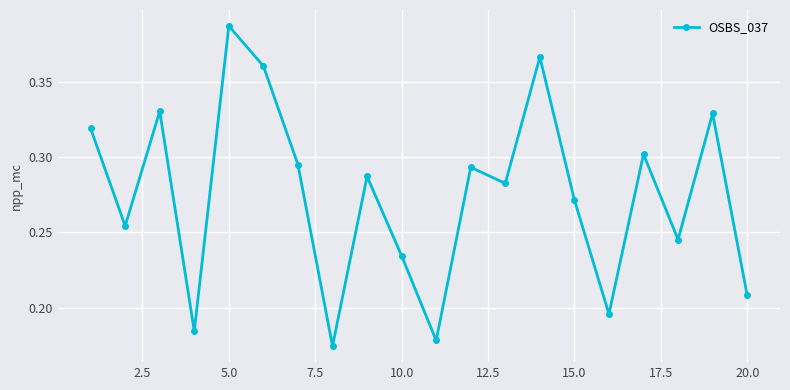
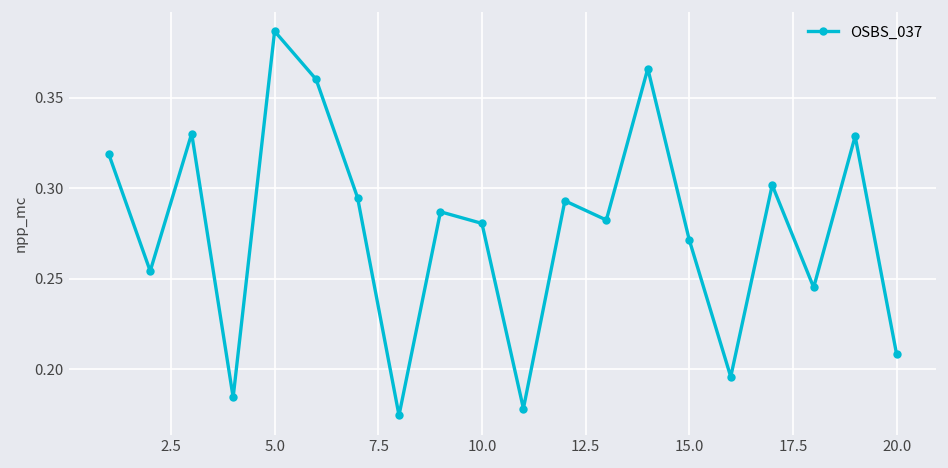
  {
    "5.0": 0.387,
-   "10.0": 0.234,
+   "10.0": 0.281,
    "15.0": 0.271,
    "20.0": 0.208
  }
